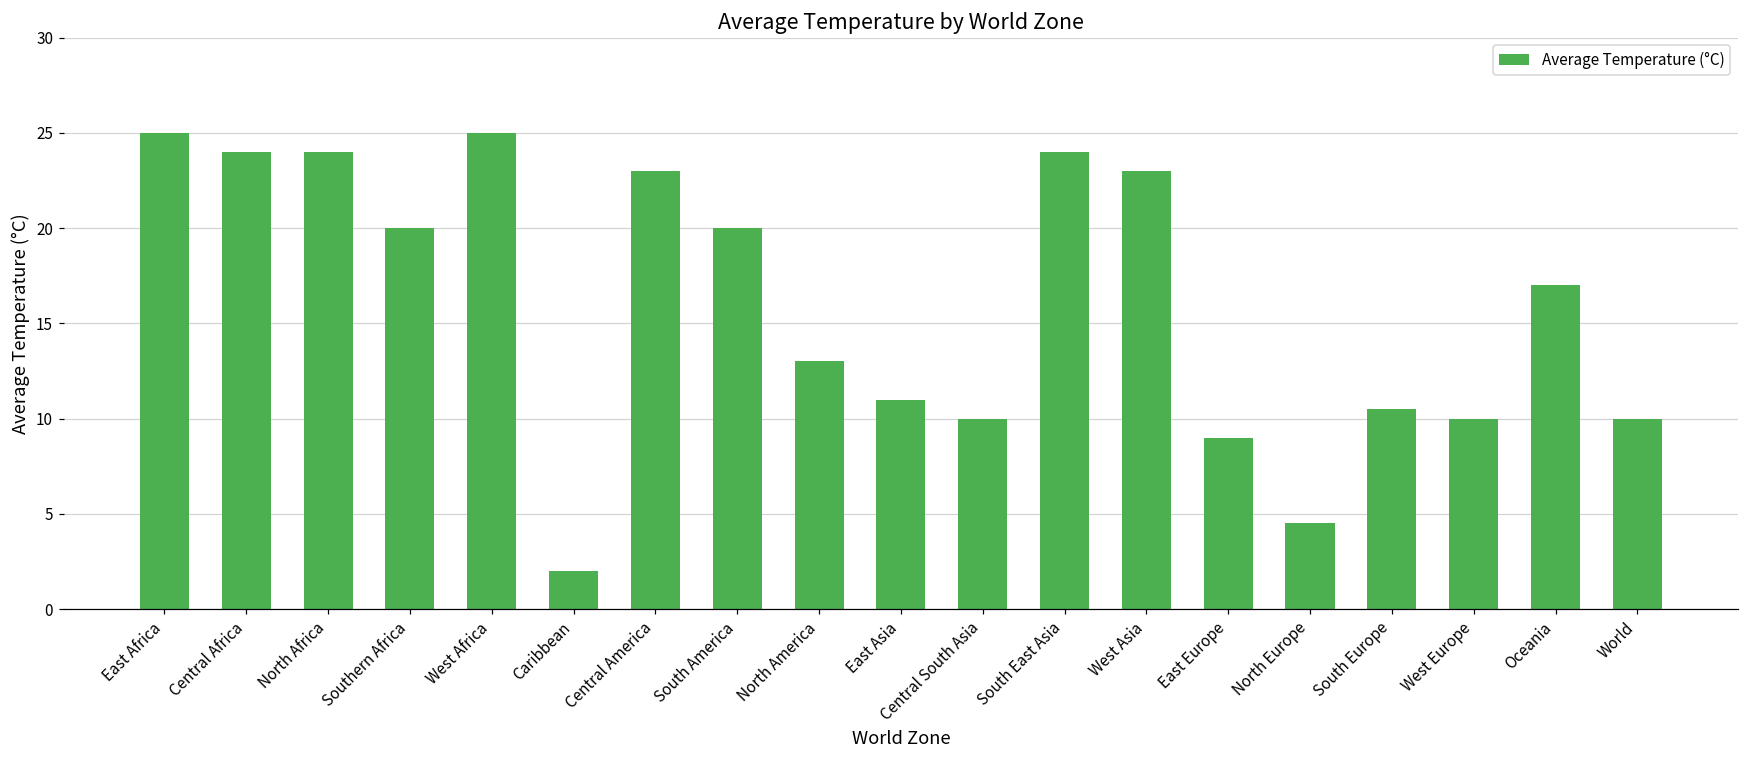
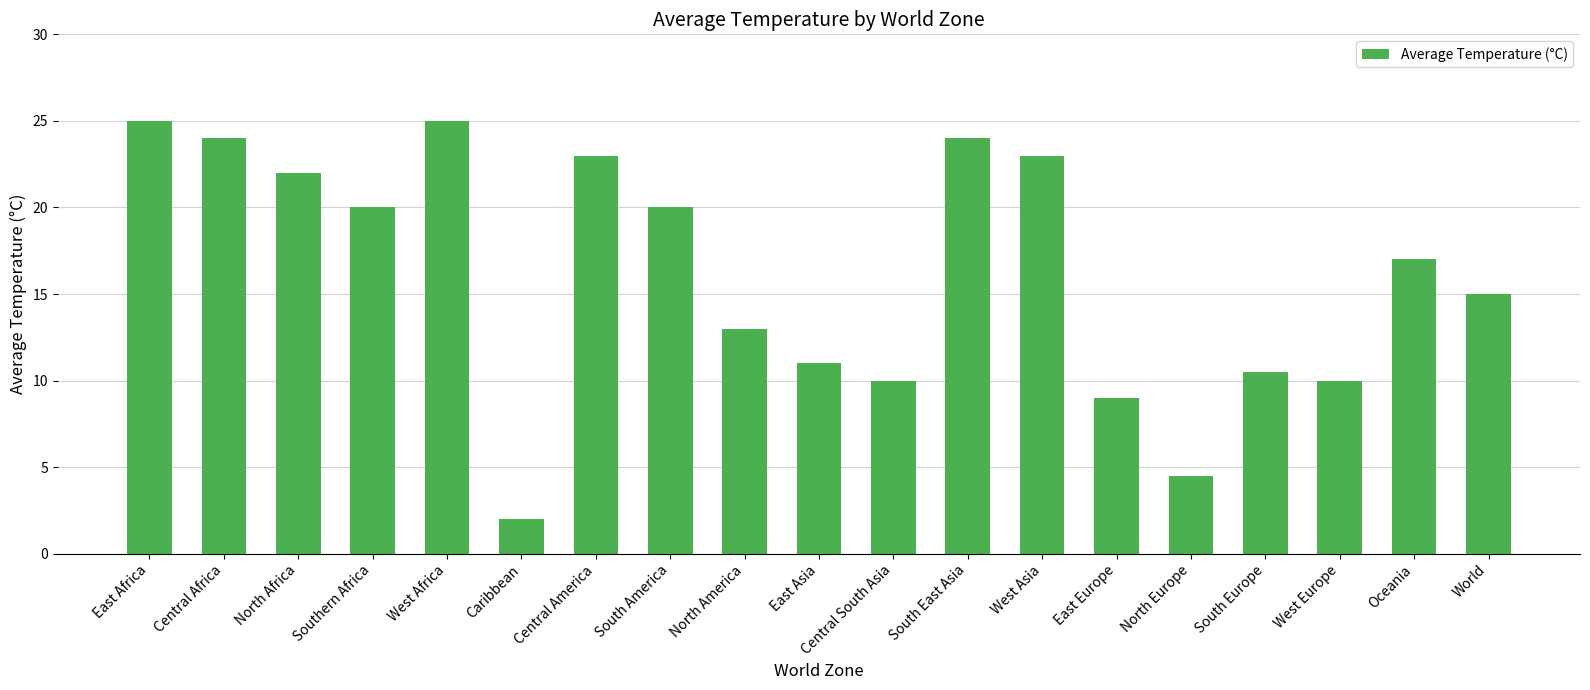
  {
    "East Africa": 25,
    "Central Africa": 24,
-   "North Africa": 24,
+   "North Africa": 22,
    "Southern Africa": 20,
    "West Africa": 25,
    "Caribbean": 2,
    "Central America": 23,
    "South America": 20,
    "North America": 13,
    "East Asia": 11,
    "Central South Asia": 10,
    "South East Asia": 24,
    "West Asia": 23,
    "East Europe": 9,
    "North Europe": 4.5,
    "South Europe": 10.5,
    "West Europe": 10,
    "Oceania": 17,
-   "World": 10
+   "World": 15
  }
